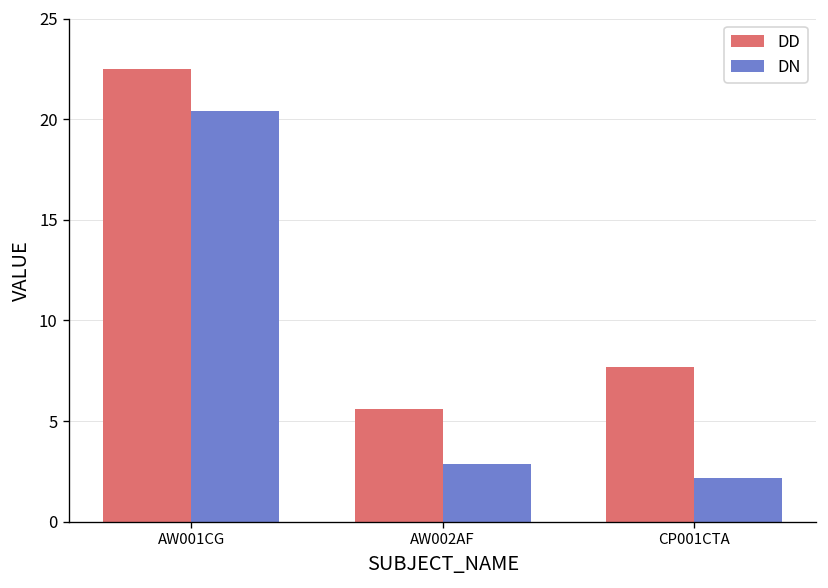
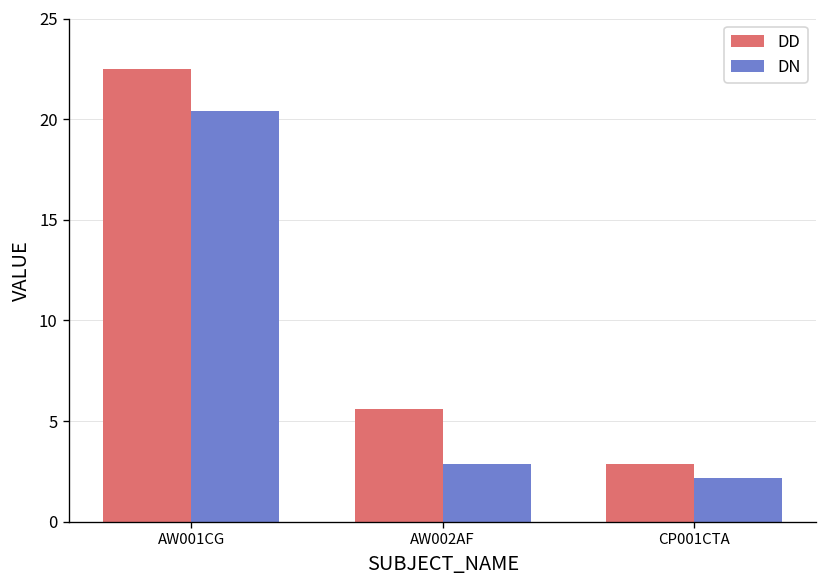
  {
    "DD": {
      "AW001CG": 22.5,
      "AW002AF": 5.6,
-     "CP001CTA": 7.7
+     "CP001CTA": 2.9
    },
    "DN": {
      "AW001CG": 20.4,
      "AW002AF": 2.9,
      "CP001CTA": 2.2
    }
  }
